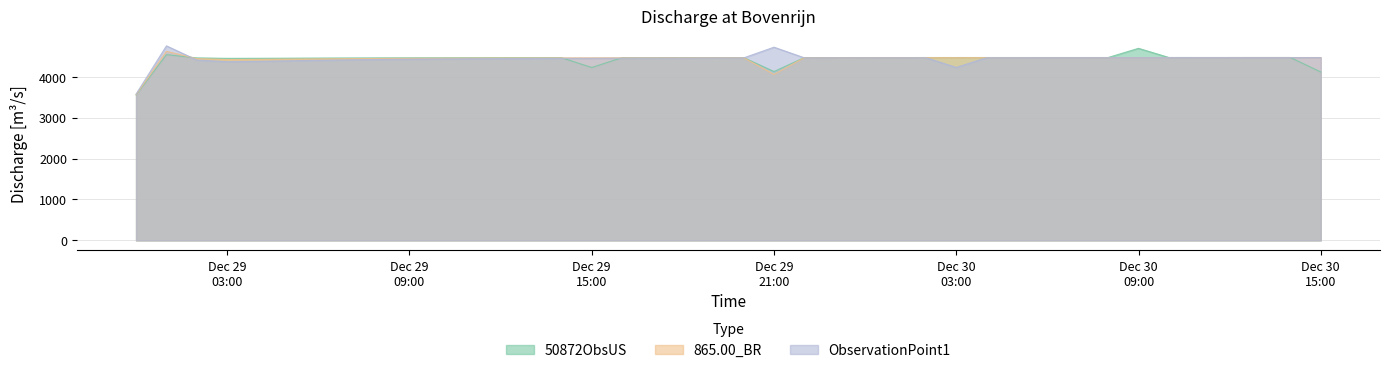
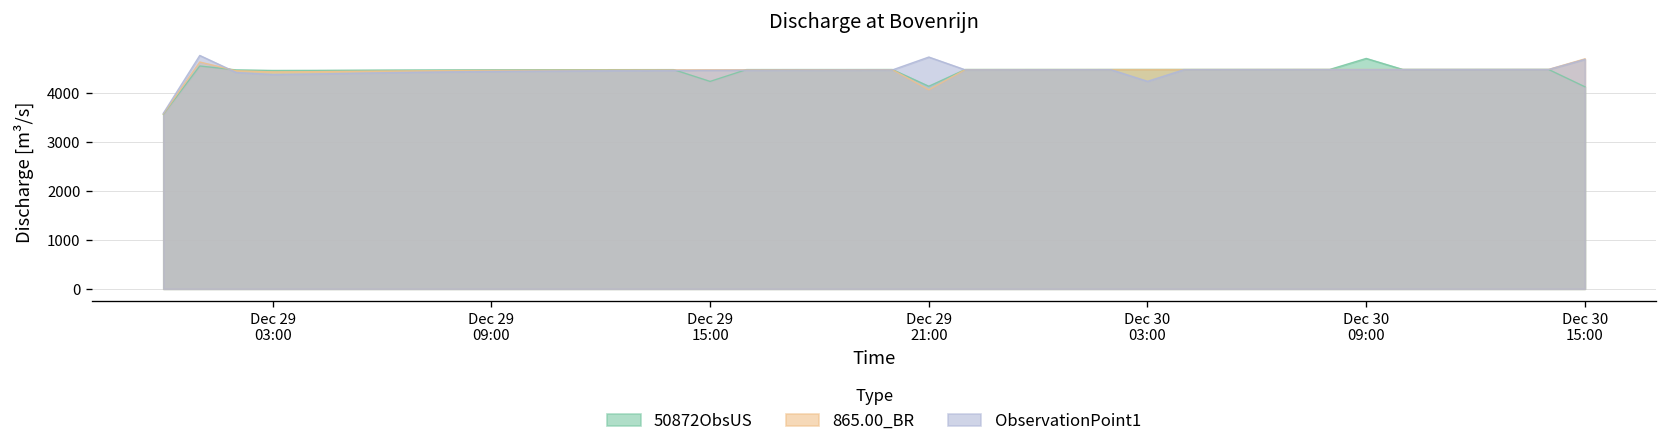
  {
    "50872ObsUS": {
      "Dec 29 15:00": 4200,
      "Dec 29 21:00": 4100,
      "Dec 30 09:00": 4700,
      "Dec 30 15:00": 4100
    },
    "865.00_BR": {
      "Dec 29 21:00": 4100,
-     "Dec 30 15:00": 4500
+     "Dec 30 15:00": 4700
    },
    "ObservationPoint1": {
      "Dec 29 21:00": 4700,
      "Dec 30 03:00": 4200,
-     "Dec 30 15:00": 4500
+     "Dec 30 15:00": 4700
    }
  }
